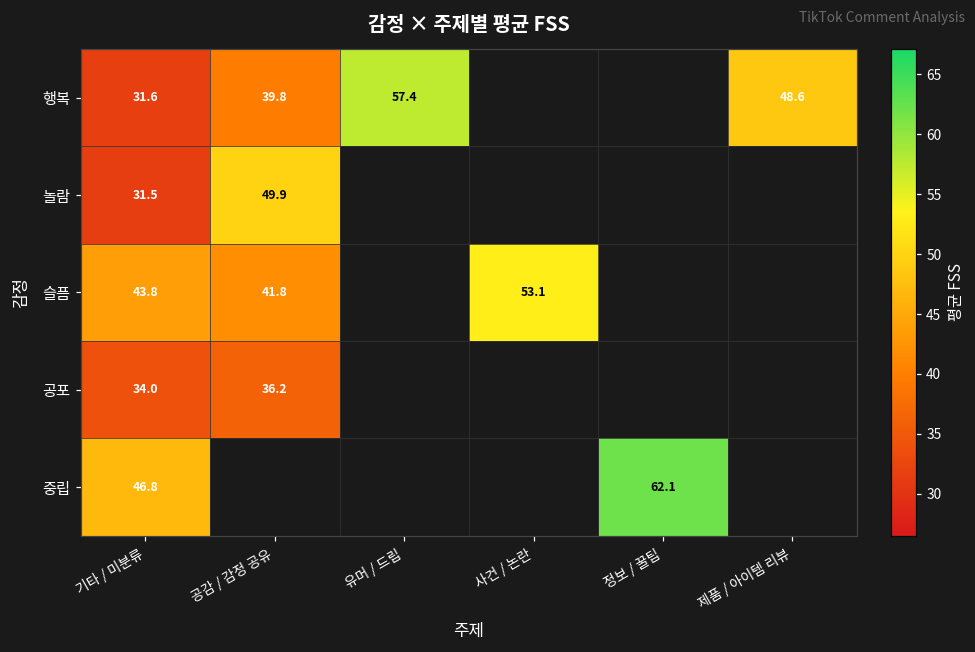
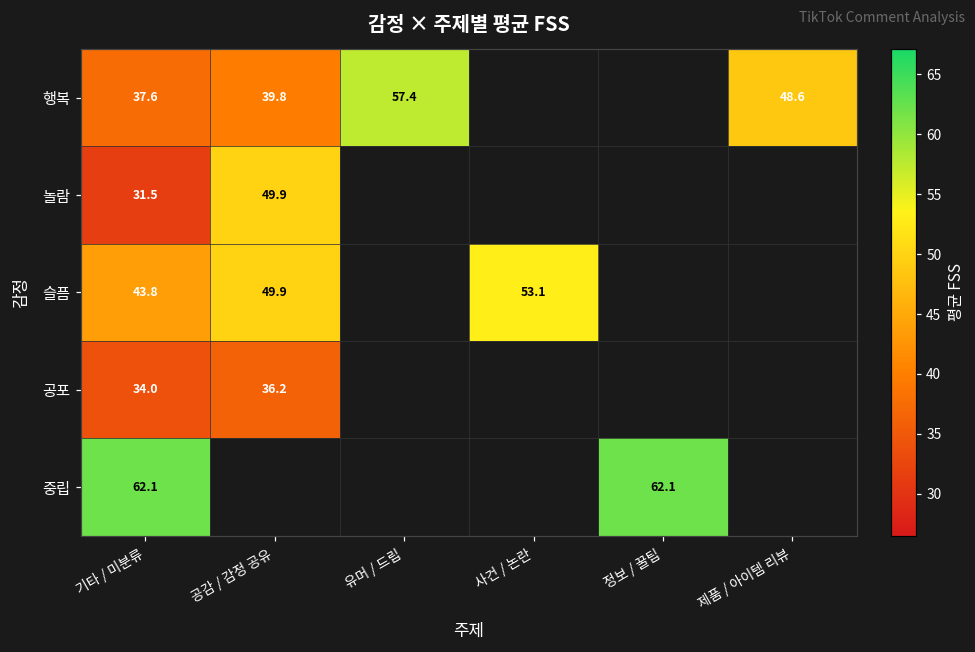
  {
    "행복": {
-     "기타 / 미분류": 31.6,
+     "기타 / 미분류": 37.6,
      "공감 / 감정 공유": 39.8,
      "유머 / 드립": 57.4,
      "제품 / 아이템 리뷰": 48.6
    },
    "놀람": {
      "기타 / 미분류": 31.5,
      "공감 / 감정 공유": 49.9
    },
    "슬픔": {
      "기타 / 미분류": 43.8,
-     "공감 / 감정 공유": 41.8,
+     "공감 / 감정 공유": 49.9,
      "사건 / 논란": 53.1
    },
    "공포": {
      "기타 / 미분류": 34.0,
      "공감 / 감정 공유": 36.2
    },
    "중립": {
-     "기타 / 미분류": 46.8,
+     "기타 / 미분류": 62.1,
      "정보 / 꿀팁": 62.1
    }
  }
